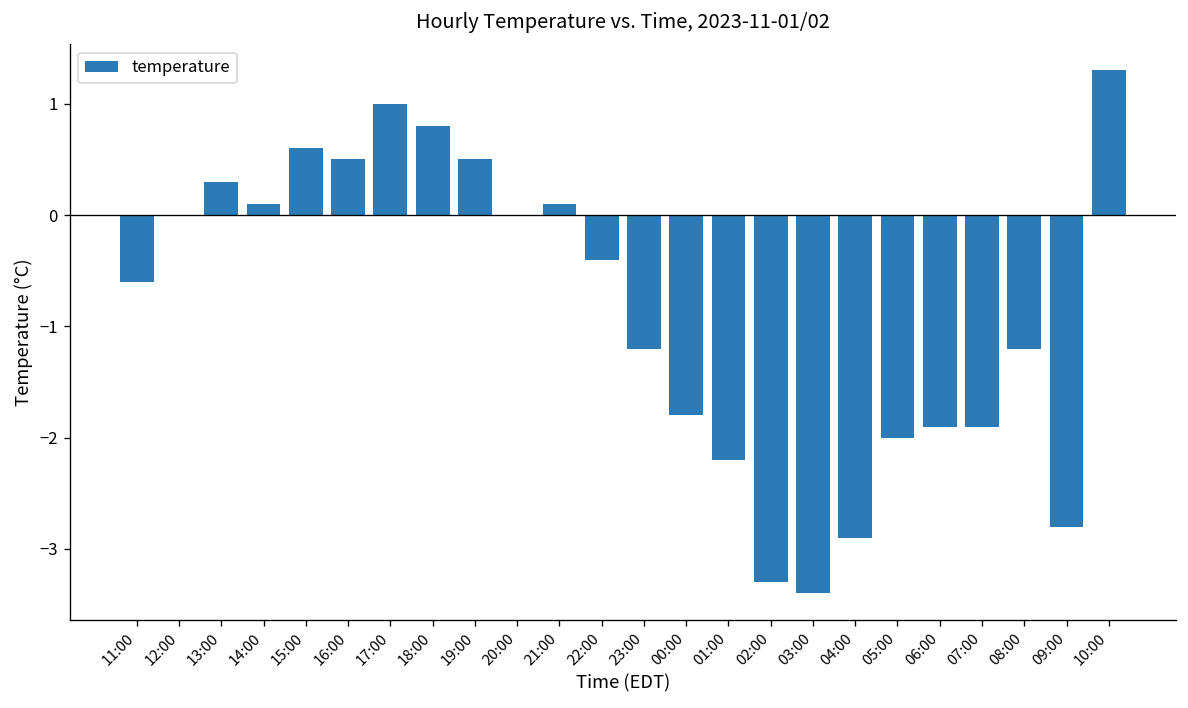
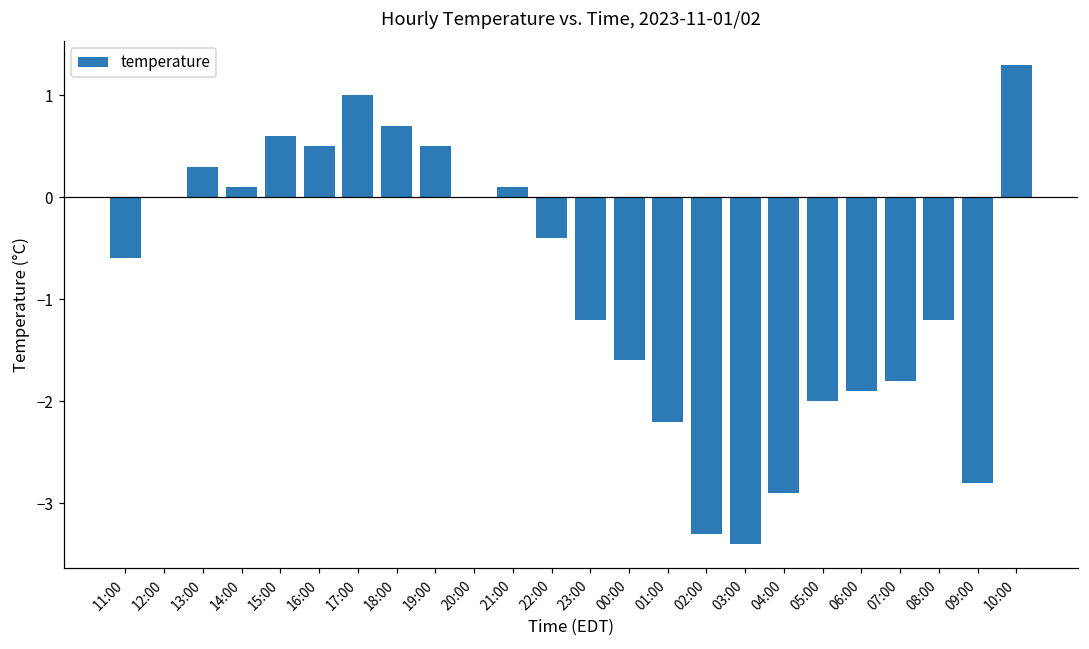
  {
    "11:00": -0.6,
    "12:00": 0.0,
    "13:00": 0.3,
    "14:00": 0.1,
    "15:00": 0.6,
    "16:00": 0.5,
    "17:00": 1.0,
-   "18:00": 0.8,
+   "18:00": 0.7,
    "19:00": 0.5,
    "20:00": 0.0,
    "21:00": 0.1,
    "22:00": -0.4,
    "23:00": -1.2,
-   "00:00": -1.8,
+   "00:00": -1.6,
    "01:00": -2.2,
    "02:00": -3.3,
    "03:00": -3.4,
    "04:00": -2.9,
    "05:00": -2.0,
    "06:00": -1.9,
-   "07:00": -1.9,
+   "07:00": -1.8,
    "08:00": -1.2,
    "09:00": -2.8,
    "10:00": 1.3
  }
